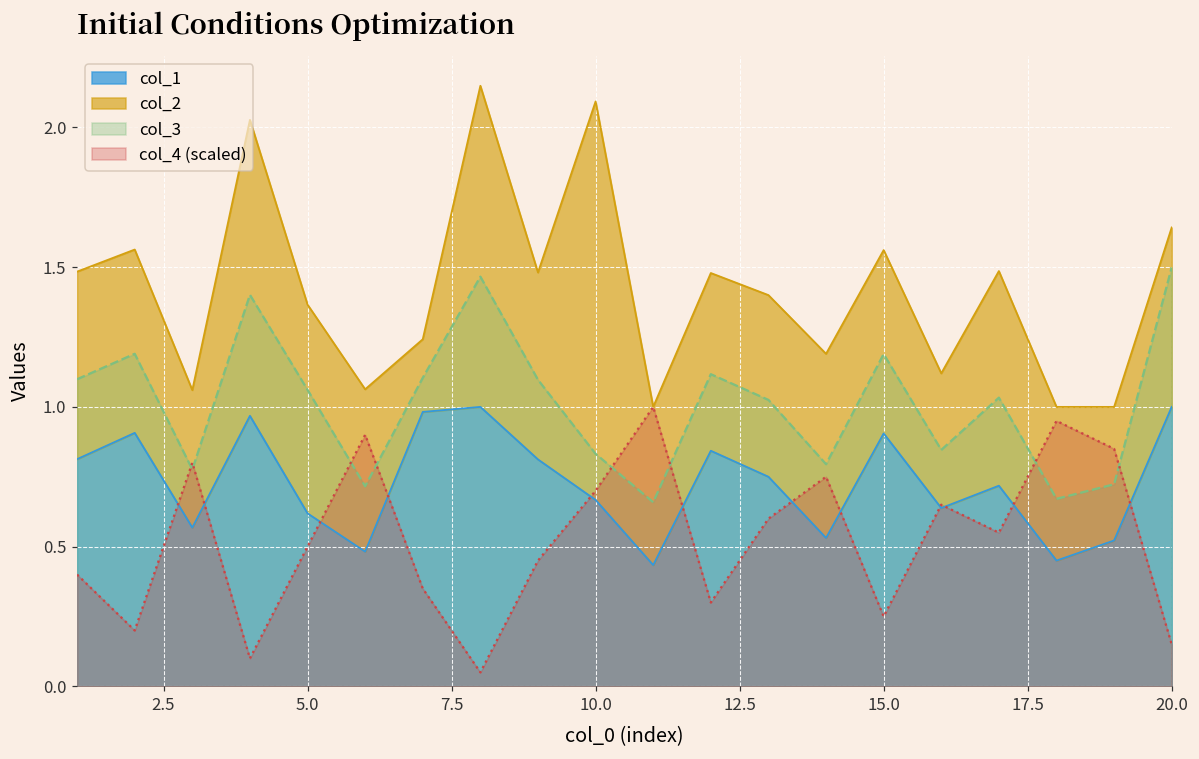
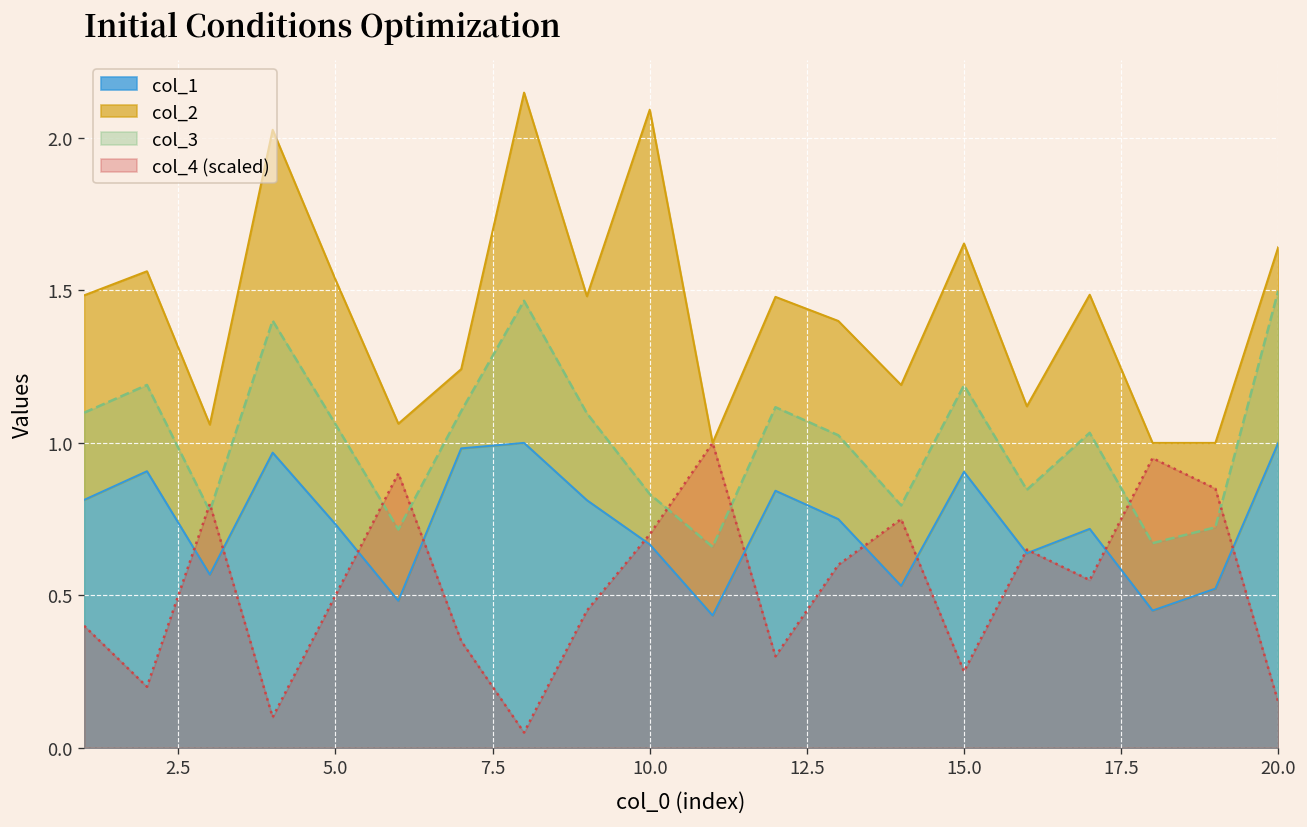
  {
    "col_1": {
-     "5.0": 0.62,
+     "5.0": 0.73,
      "10.0": 0.67,
      "15.0": 0.91,
      "20.0": 1.00
    },
    "col_2": {
-     "5.0": 1.37,
+     "5.0": 1.54,
      "10.0": 2.09,
-     "15.0": 1.56,
+     "15.0": 1.65,
      "20.0": 1.64
    },
    "col_3": {
      "5.0": 1.06,
      "10.0": 0.83,
      "15.0": 1.19,
      "20.0": 1.50
    },
    "col_4 (scaled)": {
      "5.0": 0.50,
      "10.0": 0.70,
      "15.0": 0.25,
      "20.0": 0.15
    }
  }
